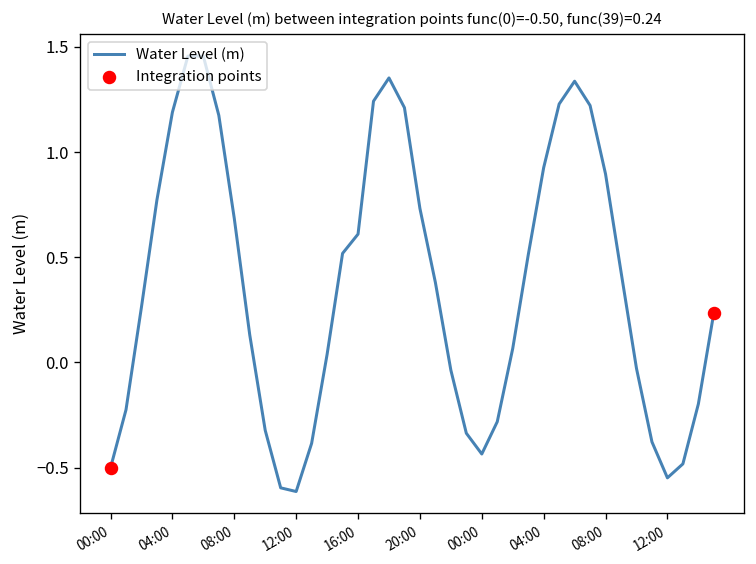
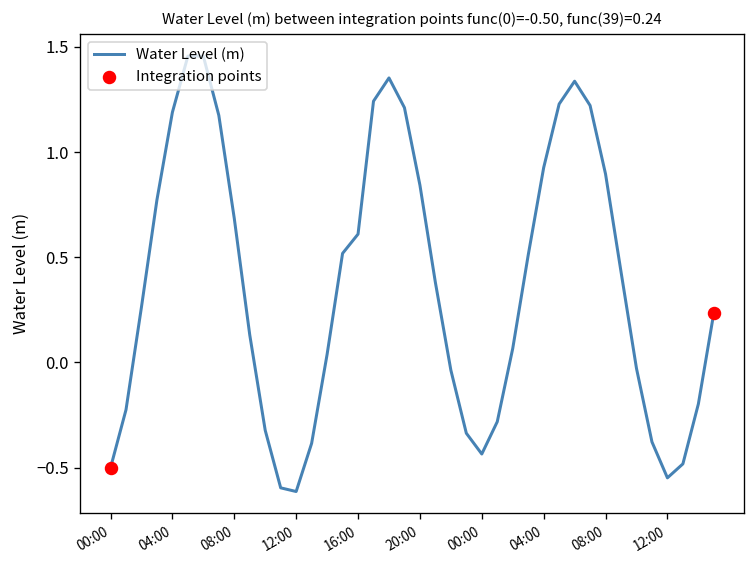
  {
    "Water Level (m)": {
      "16:00": 0.61,
-     "20:00": 0.73
+     "20:00": 0.84
    }
  }
